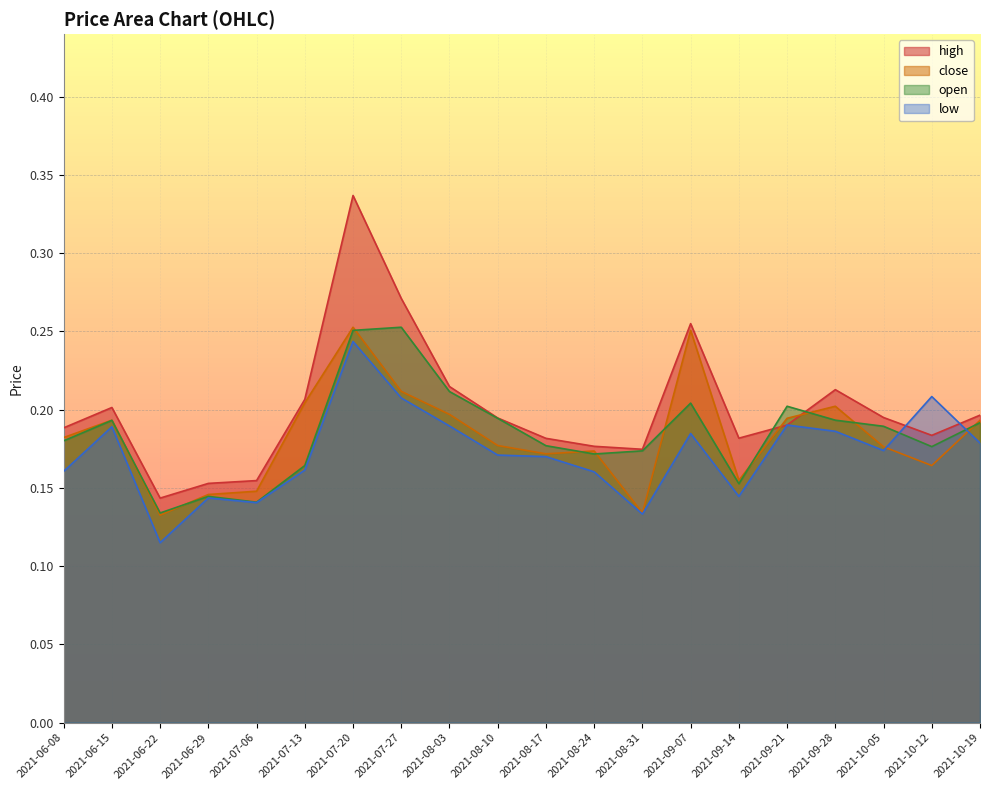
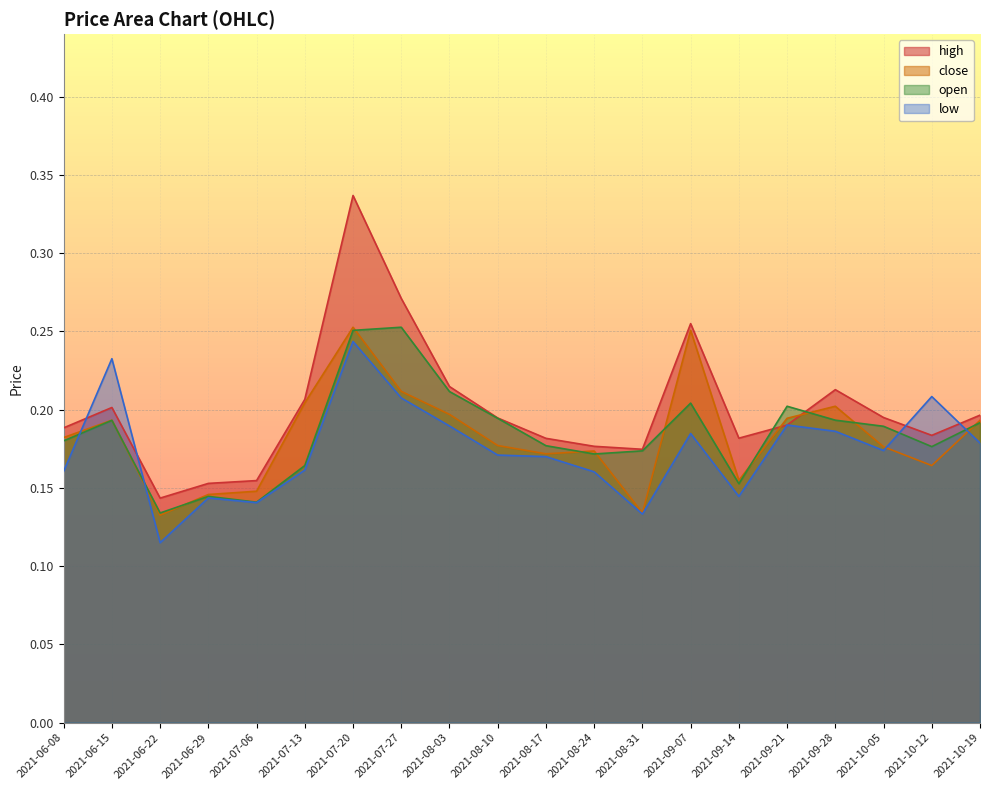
  {
    "open": {
      "2021-06-08": 0.180,
      "2021-07-13": 0.164,
      "2021-07-20": 0.251,
      "2021-07-27": 0.253,
      "2021-08-03": 0.212,
      "2021-08-17": 0.177,
      "2021-08-24": 0.172,
      "2021-09-07": 0.204,
      "2021-09-14": 0.153,
      "2021-09-21": 0.202,
      "2021-09-28": 0.193,
      "2021-10-05": 0.189,
      "2021-10-12": 0.176
    },
    "low": {
      "2021-06-08": 0.161,
-     "2021-06-15": 0.189,
+     "2021-06-15": 0.233,
      "2021-06-22": 0.115,
      "2021-07-13": 0.161,
      "2021-07-20": 0.244,
      "2021-07-27": 0.208,
      "2021-08-03": 0.190,
      "2021-08-10": 0.171,
      "2021-08-17": 0.170,
      "2021-08-24": 0.160,
      "2021-09-07": 0.185,
      "2021-09-14": 0.145,
      "2021-09-28": 0.186,
      "2021-10-05": 0.174,
      "2021-10-12": 0.208,
      "2021-10-19": 0.179
    }
  }
